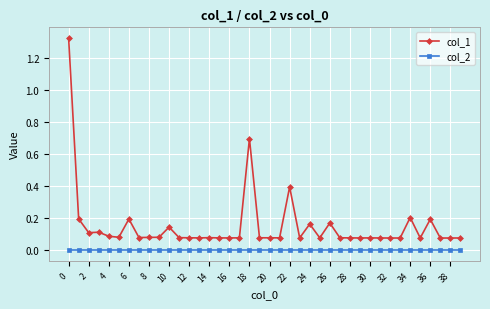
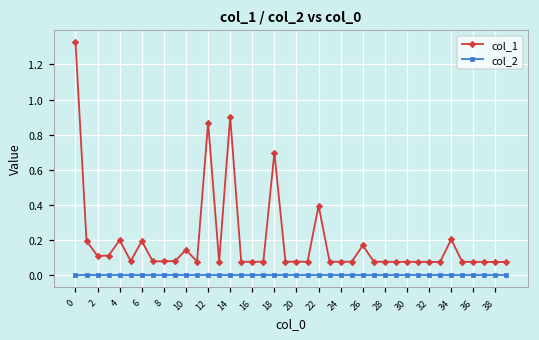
  {
    "col_1": {
      "0": 1.33,
      "2": 0.11,
-     "4": 0.09,
+     "4": 0.20,
      "6": 0.19,
      "8": 0.08,
      "10": 0.14,
-     "12": 0.08,
-     "14": 0.08,
+     "12": 0.87,
+     "14": 0.90,
      "16": 0.08,
      "18": 0.70,
      "20": 0.08,
      "22": 0.40,
-     "24": 0.16,
+     "24": 0.08,
      "26": 0.17,
      "28": 0.08,
      "30": 0.08,
      "32": 0.08,
      "34": 0.20,
-     "36": 0.19,
+     "36": 0.08,
      "38": 0.08
    },
    "col_2": {
      "0": 0.00,
      "2": 0.00,
      "4": 0.00,
      "6": 0.00,
      "8": 0.00,
      "10": 0.00,
      "12": 0.00,
      "14": 0.00,
      "16": 0.00,
      "18": 0.00,
      "20": 0.00,
      "22": 0.00,
      "24": 0.00,
      "26": 0.00,
      "28": 0.00,
      "30": 0.00,
      "32": 0.00,
      "34": 0.00,
      "36": 0.00,
      "38": 0.00
    }
  }
